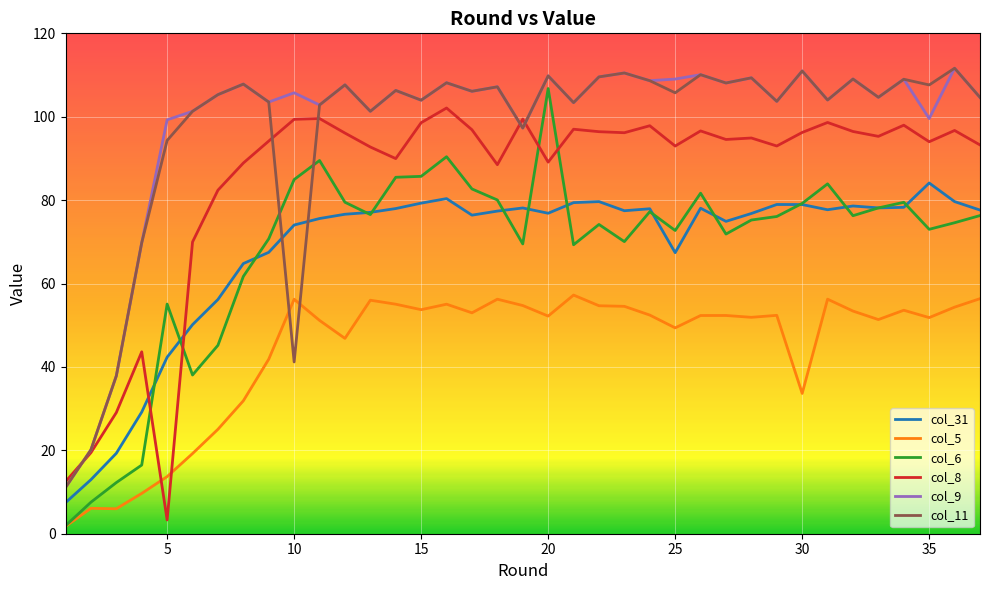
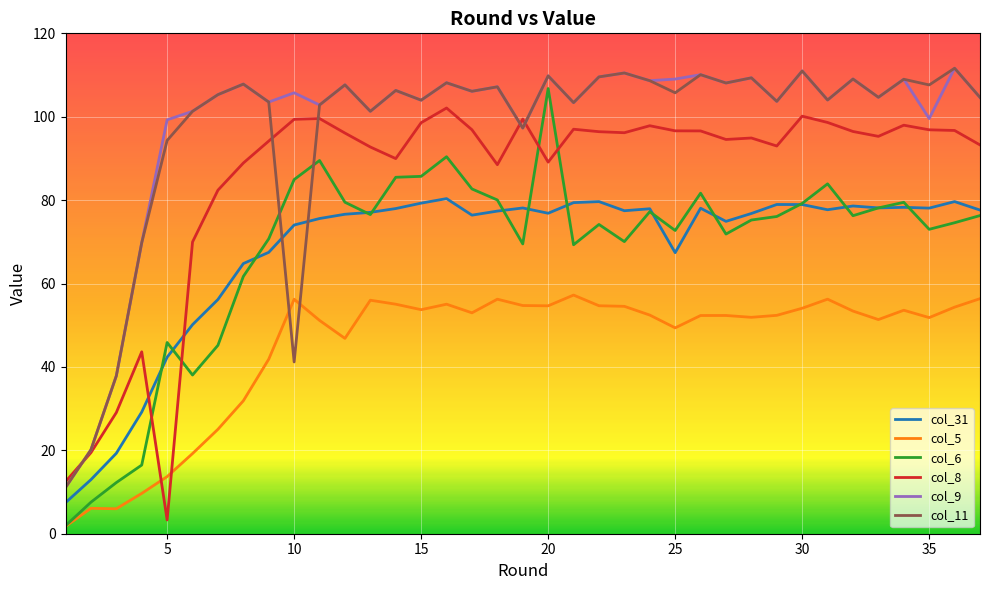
  {
    "col_31": {
      "5": 42,
      "10": 74,
      "15": 79,
      "20": 77,
      "25": 67,
-     "35": 84
+     "35": 78
    },
    "col_5": {
      "5": 14,
      "10": 56,
      "15": 54,
-     "20": 52,
+     "20": 55,
      "25": 49,
-     "30": 34,
+     "30": 54,
      "35": 52
    },
    "col_6": {
-     "5": 55,
+     "5": 46,
      "10": 85,
      "15": 86,
      "20": 107,
      "25": 73,
      "35": 73
    },
    "col_8": {
      "5": 3,
      "10": 99,
      "15": 99,
      "20": 89,
-     "25": 93,
-     "30": 96,
-     "35": 94
+     "25": 97,
+     "30": 100,
+     "35": 97
    },
    "col_9": {
      "5": 99,
      "10": 106,
      "25": 109,
      "35": 100
    },
    "col_11": {
      "5": 94,
      "10": 41,
      "25": 106,
      "35": 108
    }
  }
